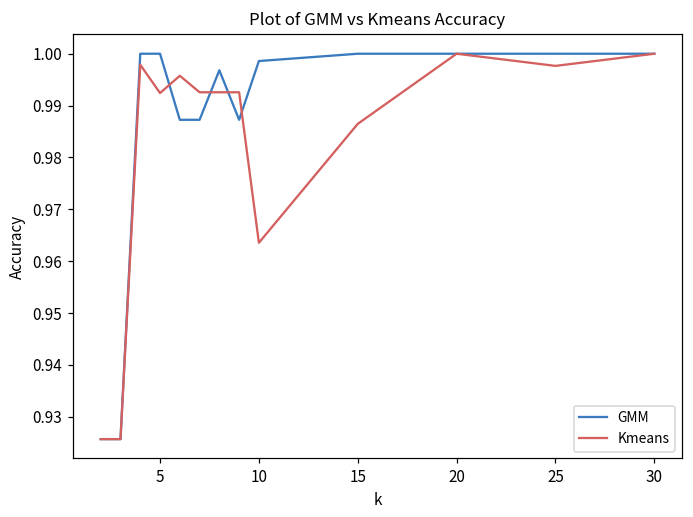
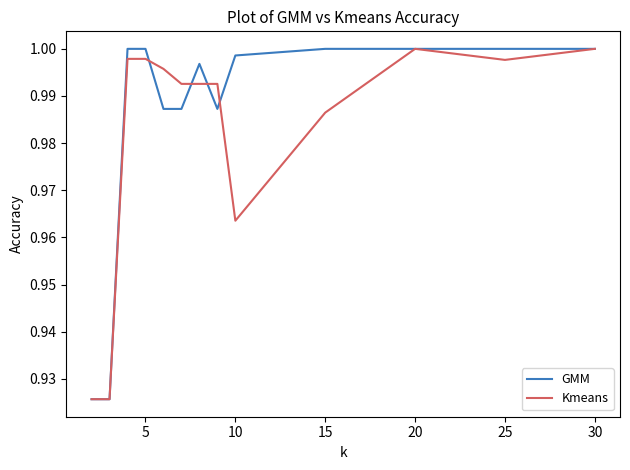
  {
    "GMM": {
      "5": 1.000,
      "10": 0.999,
      "15": 1.000,
      "25": 1.000
    },
    "Kmeans": {
-     "5": 0.992,
+     "5": 0.998,
      "10": 0.964,
      "15": 0.986,
      "25": 0.998
    }
  }
